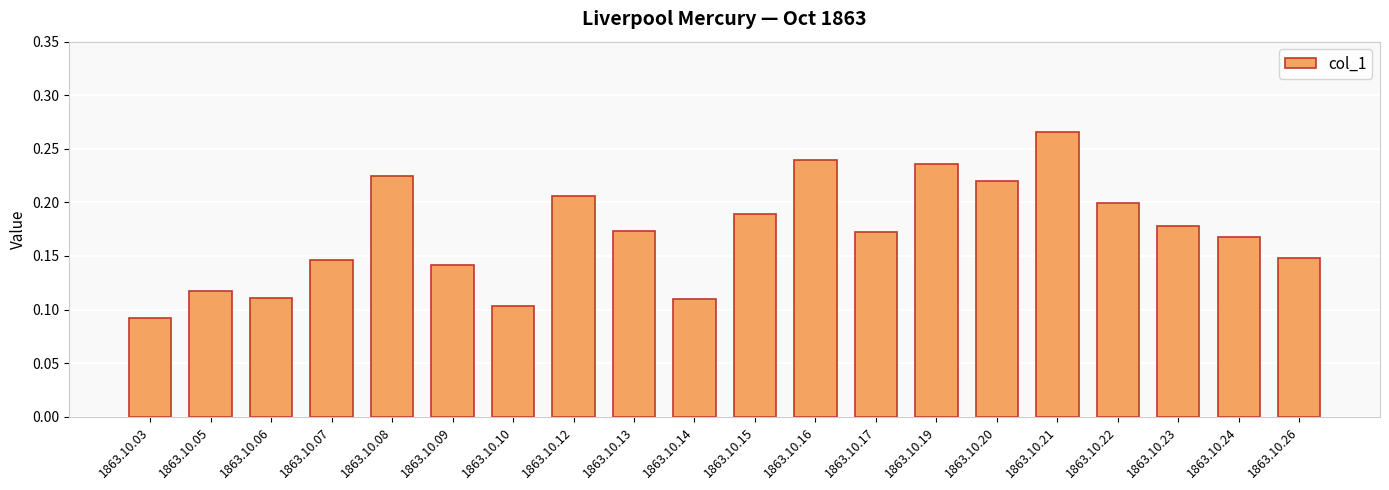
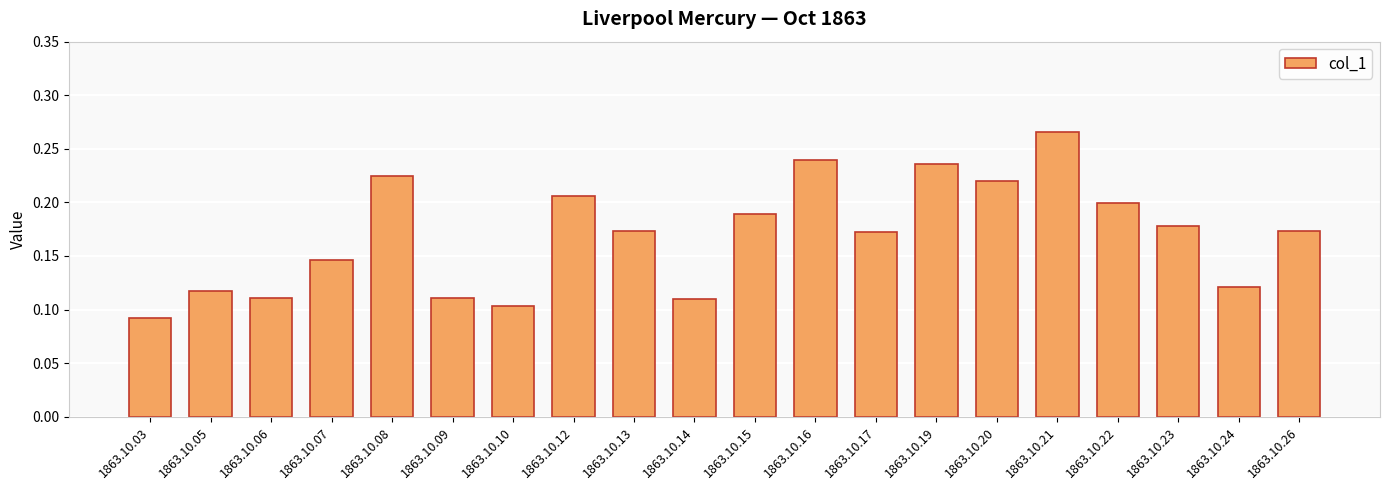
  {
    "1863.10.03": 0.092,
    "1863.10.05": 0.118,
    "1863.10.06": 0.111,
    "1863.10.07": 0.146,
    "1863.10.08": 0.225,
-   "1863.10.09": 0.142,
+   "1863.10.09": 0.111,
    "1863.10.10": 0.103,
    "1863.10.12": 0.206,
    "1863.10.13": 0.174,
    "1863.10.14": 0.110,
    "1863.10.15": 0.189,
    "1863.10.16": 0.240,
    "1863.10.17": 0.172,
    "1863.10.19": 0.235,
    "1863.10.20": 0.220,
    "1863.10.21": 0.265,
    "1863.10.22": 0.199,
    "1863.10.23": 0.178,
-   "1863.10.24": 0.168,
-   "1863.10.26": 0.148
+   "1863.10.24": 0.121,
+   "1863.10.26": 0.173
  }
